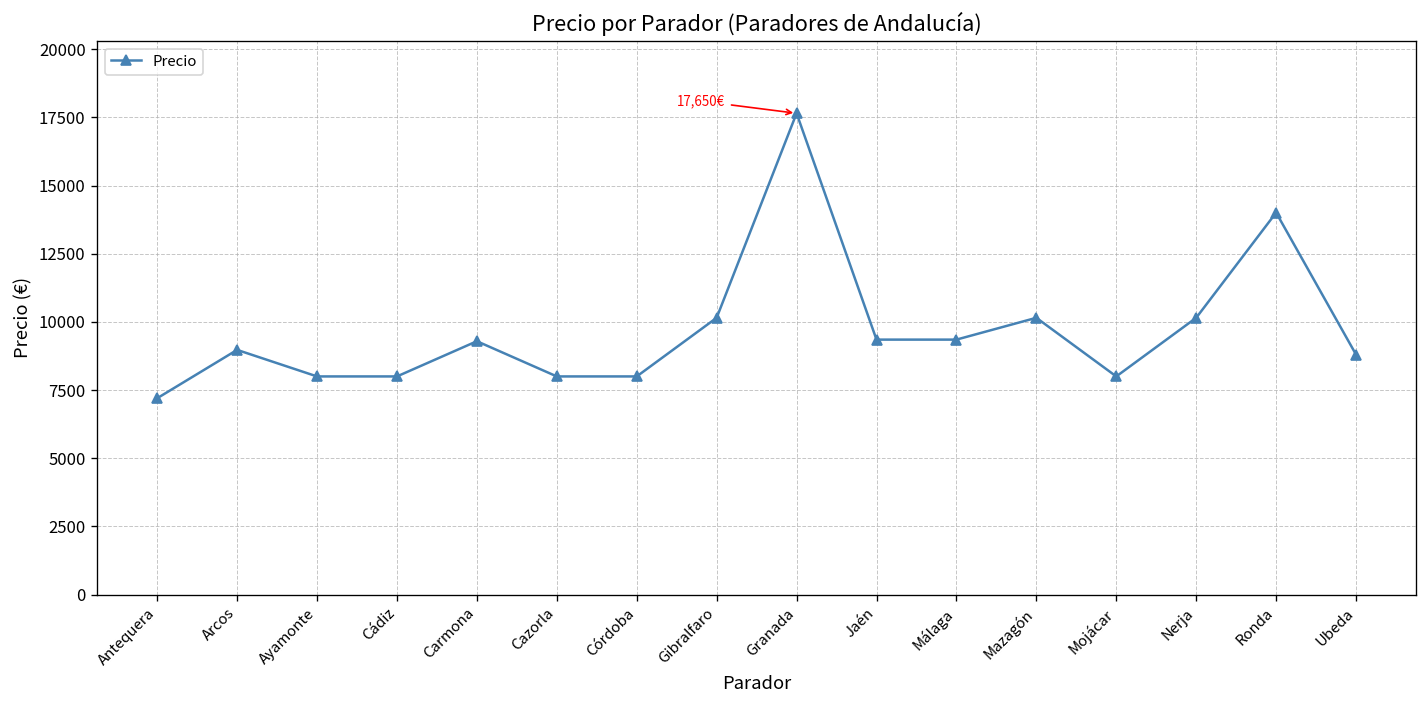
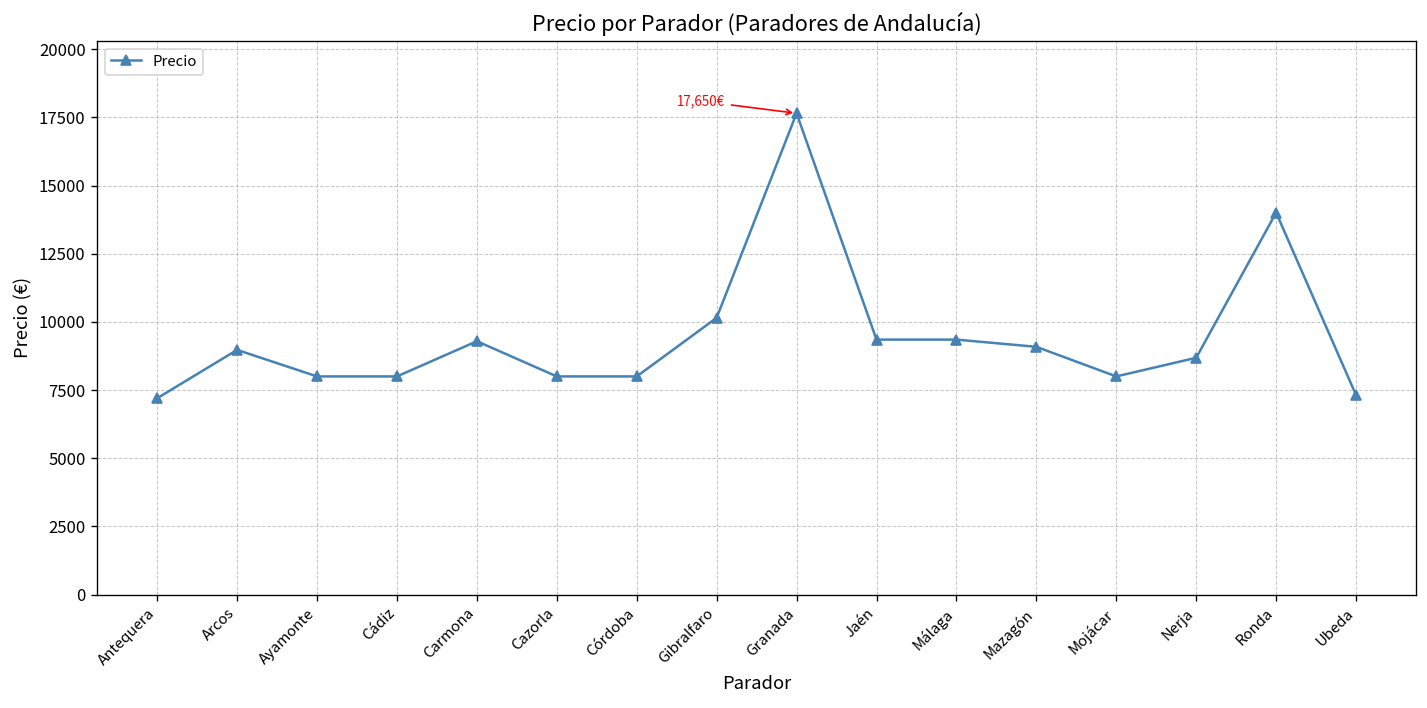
  {
    "Antequera": 7200,
    "Arcos": 9000,
    "Ayamonte": 8000,
    "Cádiz": 8000,
    "Carmona": 9300,
    "Cazorla": 8000,
    "Córdoba": 8000,
    "Gibralfaro": 10200,
    "Jaén": 9400,
    "Málaga": 9400,
-   "Mazagón": 10200,
+   "Mazagón": 9100,
    "Mojácar": 8000,
-   "Nerja": 10200,
+   "Nerja": 8700,
    "Ronda": 14000,
-   "Ubeda": 8800
+   "Ubeda": 7300
  }
